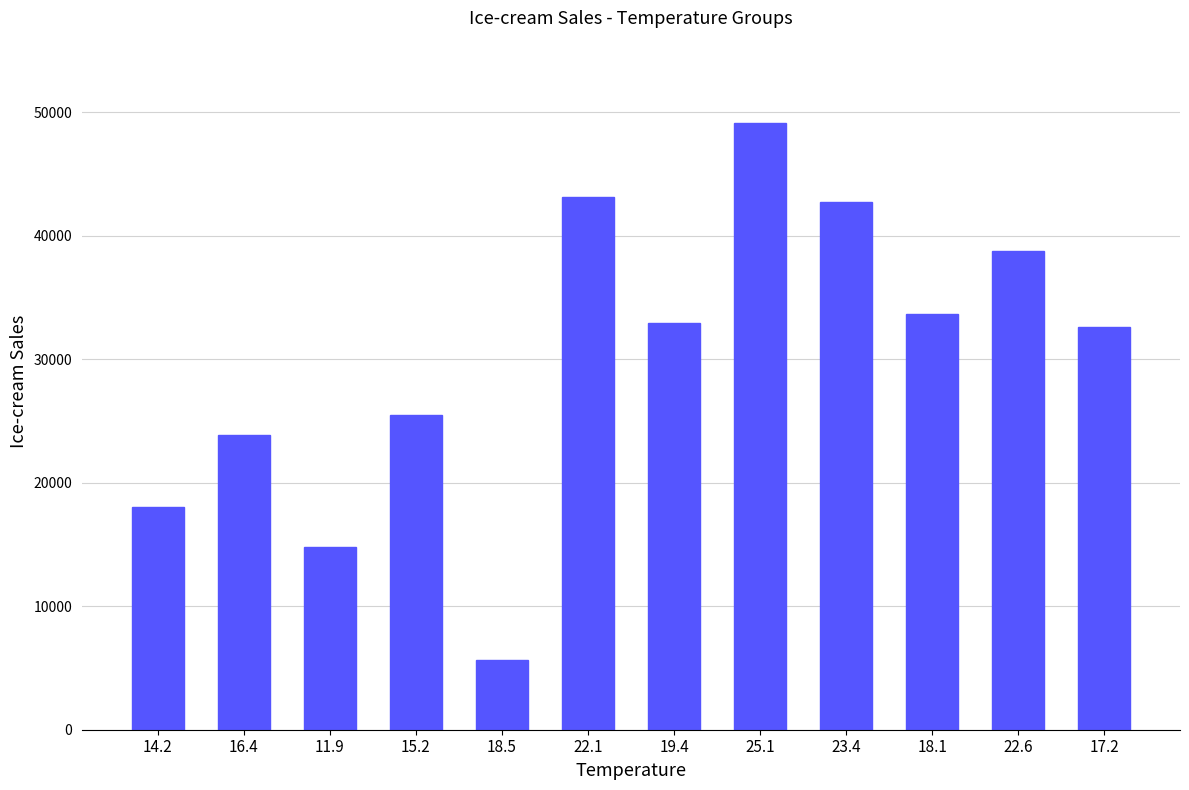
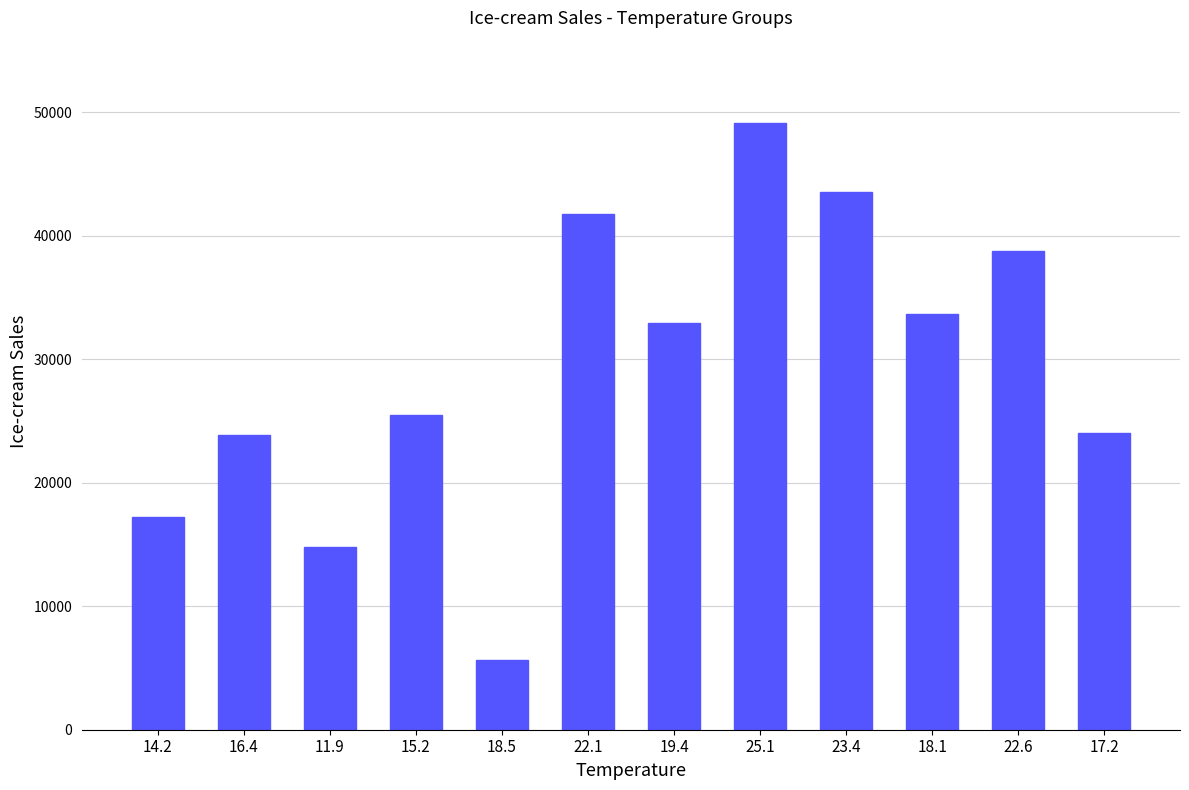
  {
-   "14.2": 18000,
+   "14.2": 17200,
    "16.4": 23900,
    "11.9": 14800,
    "15.2": 25500,
    "18.5": 5700,
-   "22.1": 43100,
+   "22.1": 41800,
    "19.4": 33000,
    "25.1": 49100,
-   "23.4": 42700,
+   "23.4": 43500,
    "18.1": 33700,
    "22.6": 38700,
-   "17.2": 32600
+   "17.2": 24000
  }
